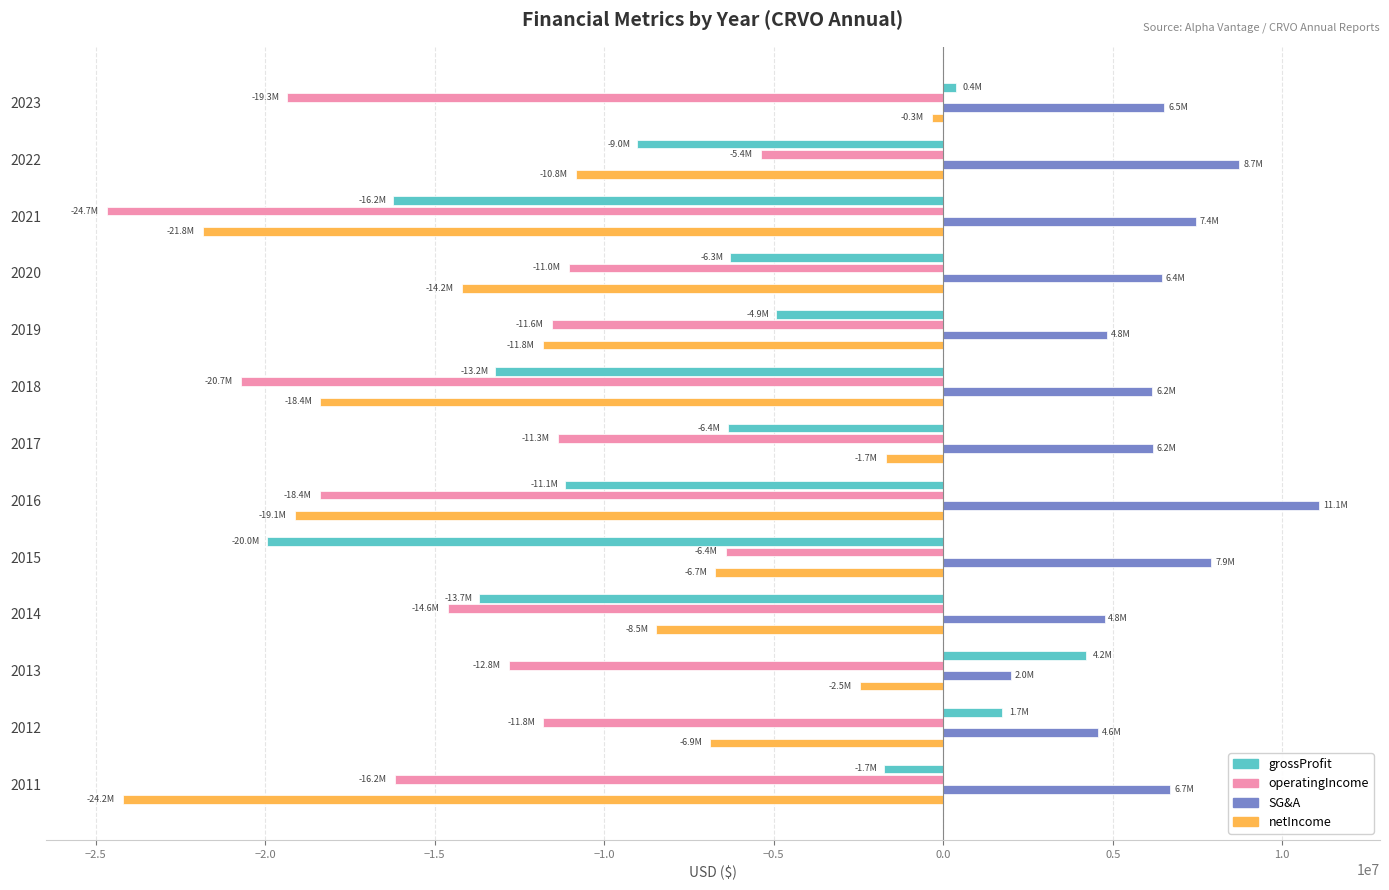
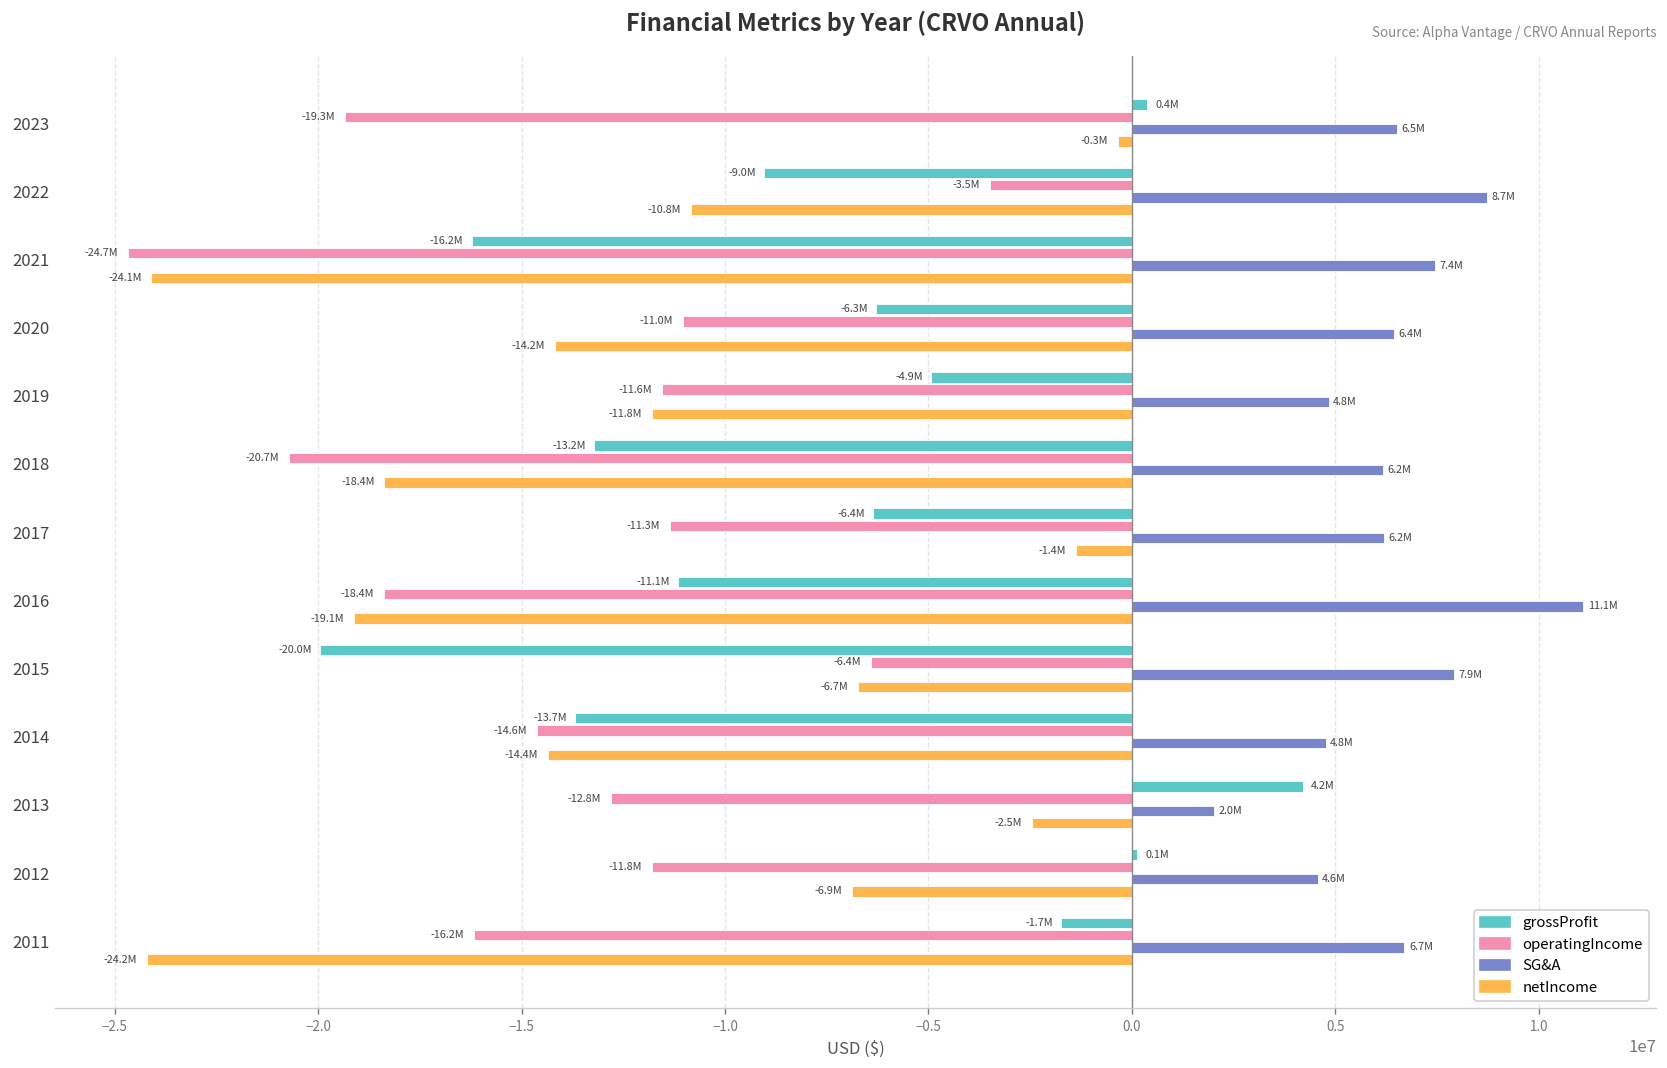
  {
    "grossProfit": {
      "2023": "0.4M",
      "2022": "-9.0M",
      "2021": "-16.2M",
      "2020": "-6.3M",
      "2019": "-4.9M",
      "2018": "-13.2M",
      "2017": "-6.4M",
      "2016": "-11.1M",
      "2015": "-20.0M",
      "2014": "-13.7M",
      "2013": "4.2M",
-     "2012": "1.7M",
+     "2012": "0.1M",
      "2011": "-1.7M"
    },
    "operatingIncome": {
      "2023": "-19.3M",
-     "2022": "-5.4M",
+     "2022": "-3.5M",
      "2021": "-24.7M",
      "2020": "-11.0M",
      "2019": "-11.6M",
      "2018": "-20.7M",
      "2017": "-11.3M",
      "2016": "-18.4M",
      "2015": "-6.4M",
      "2014": "-14.6M",
      "2013": "-12.8M",
      "2012": "-11.8M",
      "2011": "-16.2M"
    },
    "netIncome": {
      "2023": "-0.3M",
      "2022": "-10.8M",
-     "2021": "-21.8M",
+     "2021": "-24.1M",
      "2020": "-14.2M",
      "2019": "-11.8M",
      "2018": "-18.4M",
-     "2017": "-1.7M",
+     "2017": "-1.4M",
      "2016": "-19.1M",
      "2015": "-6.7M",
-     "2014": "-8.5M",
+     "2014": "-14.4M",
      "2013": "-2.5M",
      "2012": "-6.9M",
      "2011": "-24.2M"
    }
  }
